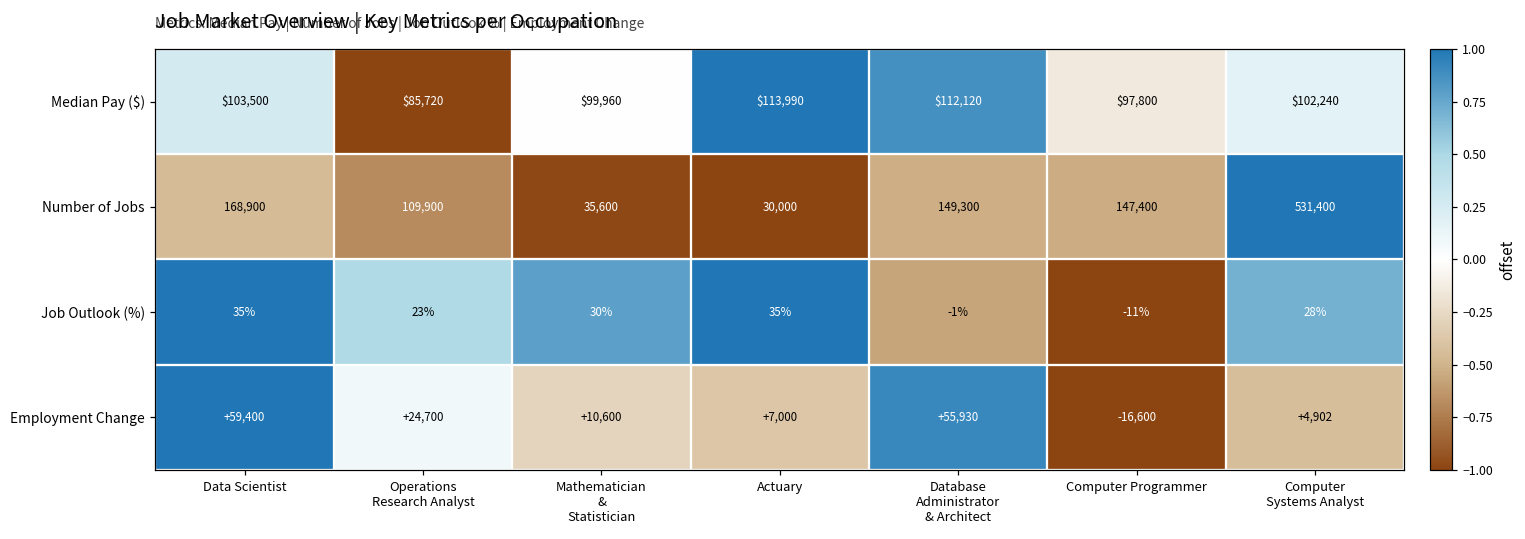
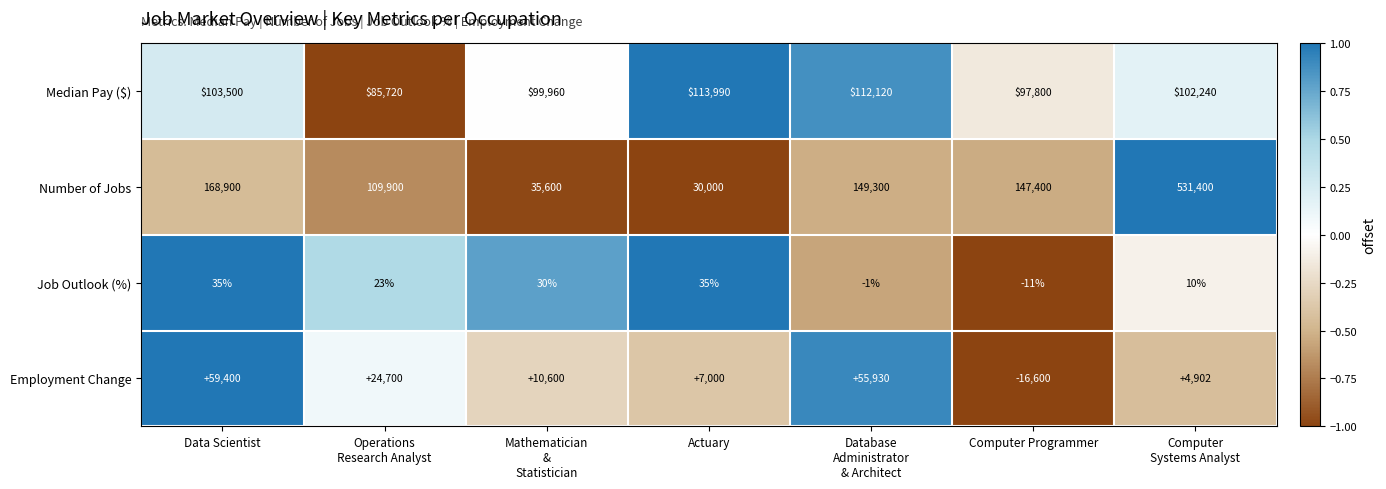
  {
    "Median Pay ($)": {
      "Data Scientist": "$103,500",
      "Operations Research Analyst": "$85,720",
      "Mathematician & Statistician": "$99,960",
      "Actuary": "$113,990",
      "Database Administrator & Architect": "$112,120",
      "Computer Programmer": "$97,800",
      "Computer Systems Analyst": "$102,240"
    },
    "Number of Jobs": {
      "Data Scientist": "168,900",
      "Operations Research Analyst": "109,900",
      "Mathematician & Statistician": "35,600",
      "Actuary": "30,000",
      "Database Administrator & Architect": "149,300",
      "Computer Programmer": "147,400",
      "Computer Systems Analyst": "531,400"
    },
    "Job Outlook (%)": {
      "Data Scientist": "35%",
      "Operations Research Analyst": "23%",
      "Mathematician & Statistician": "30%",
      "Actuary": "35%",
      "Database Administrator & Architect": "-1%",
      "Computer Programmer": "-11%",
-     "Computer Systems Analyst": "28%"
+     "Computer Systems Analyst": "10%"
    },
    "Employment Change": {
      "Data Scientist": "+59,400",
      "Operations Research Analyst": "+24,700",
      "Mathematician & Statistician": "+10,600",
      "Actuary": "+7,000",
      "Database Administrator & Architect": "+55,930",
      "Computer Programmer": "-16,600",
      "Computer Systems Analyst": "+4,902"
    }
  }
